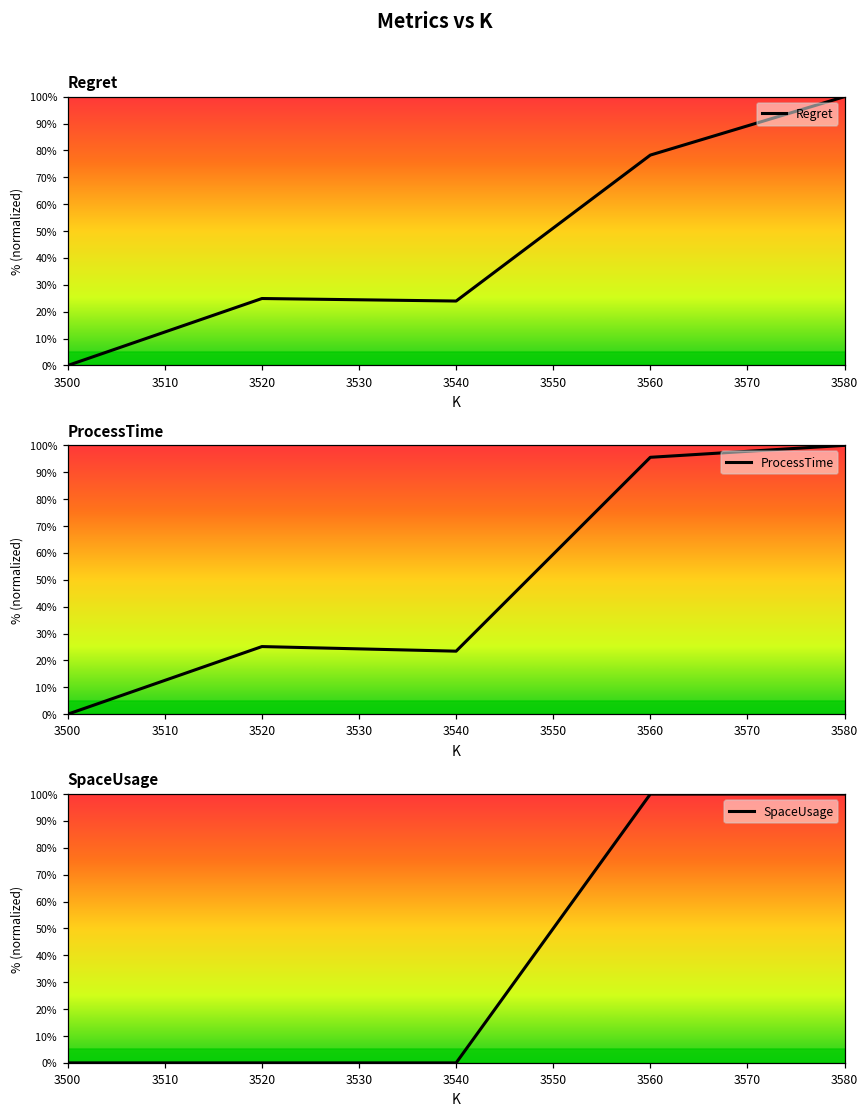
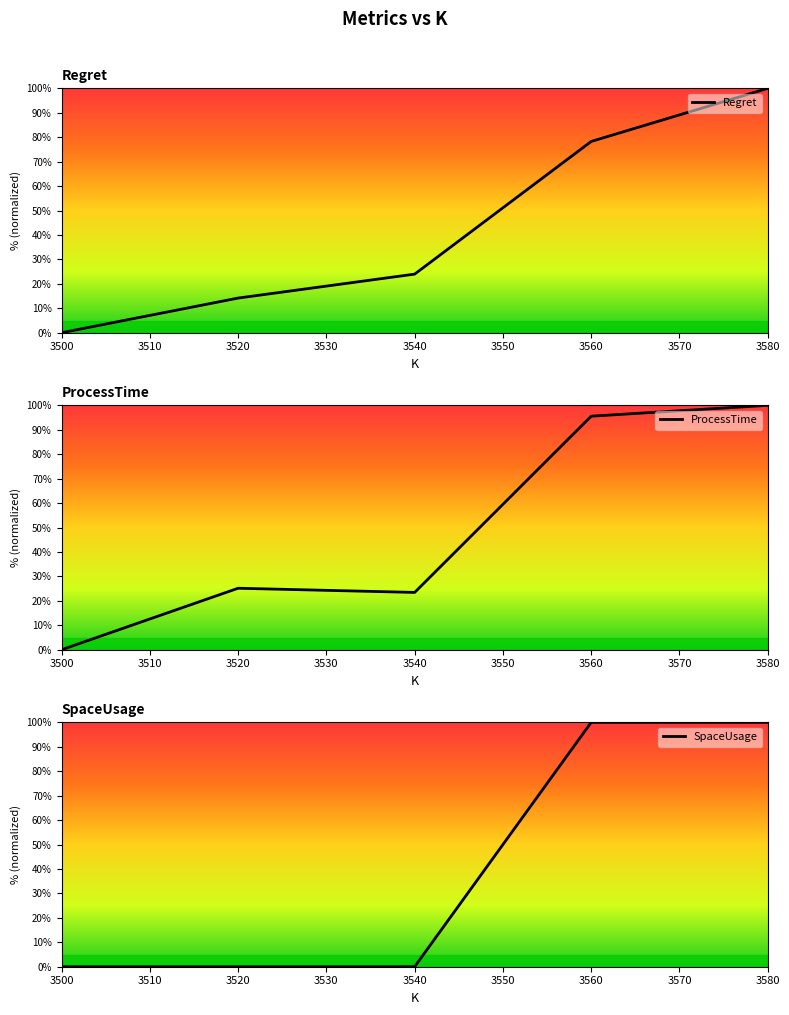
  {
    "Regret": {
-     "3520": "25%",
+     "3520": "14%",
      "3540": "24%",
      "3560": "78%",
      "3580": "100%"
    },
    "ProcessTime": {
      "3520": "25%",
      "3540": "23%",
      "3560": "96%",
      "3580": "100%"
    },
    "SpaceUsage": {
      "3560": "100%",
      "3580": "100%"
    }
  }
